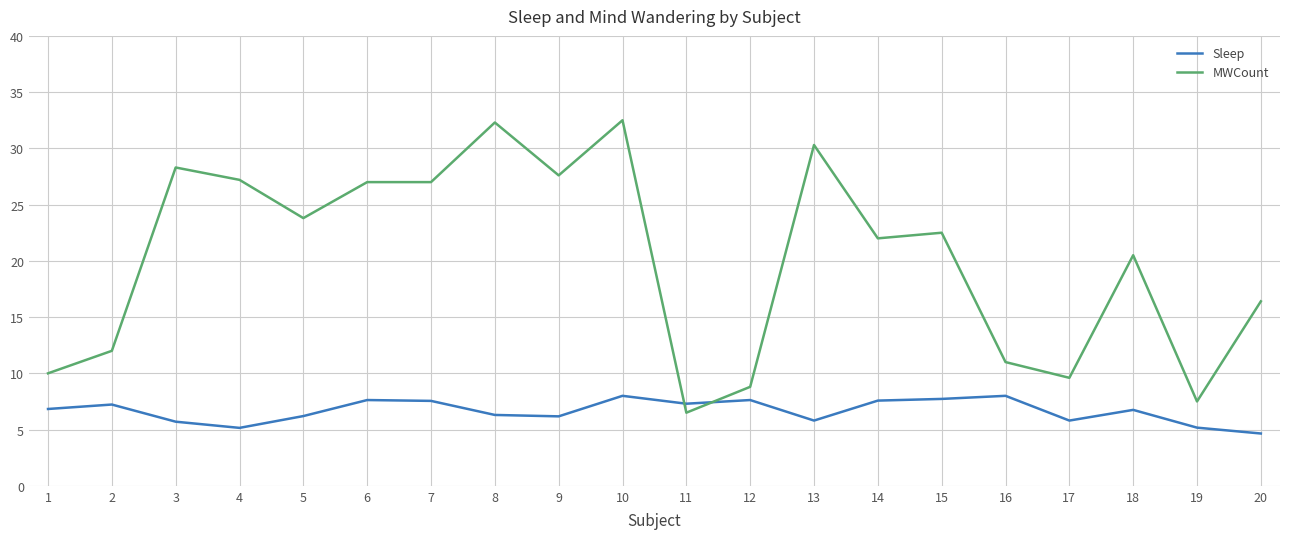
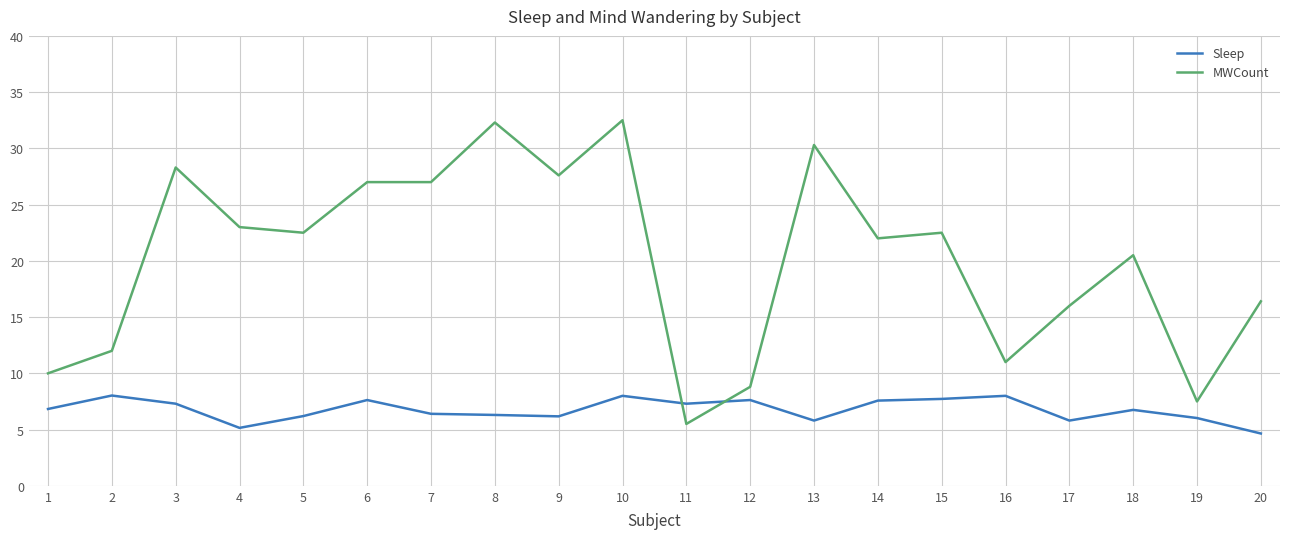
  {
    "Sleep": {
      "1": 6.8,
-     "2": 7.2,
-     "3": 5.7,
+     "2": 8.0,
+     "3": 7.3,
      "4": 5.2,
      "5": 6.2,
      "6": 7.6,
-     "7": 7.6,
+     "7": 6.4,
      "8": 6.3,
      "9": 6.2,
      "10": 8.0,
      "11": 7.3,
      "12": 7.6,
      "13": 5.8,
      "14": 7.6,
      "15": 7.7,
      "16": 8.0,
      "17": 5.8,
      "18": 6.8,
-     "19": 5.2,
+     "19": 6.0,
      "20": 4.7
    },
    "MWCount": {
      "1": 10.0,
      "2": 12.0,
      "3": 28.3,
-     "4": 27.2,
-     "5": 23.8,
+     "4": 23.0,
+     "5": 22.5,
      "6": 27.0,
      "7": 27.0,
      "8": 32.3,
      "9": 27.6,
      "10": 32.5,
-     "11": 6.5,
+     "11": 5.5,
      "12": 8.8,
      "13": 30.3,
      "14": 22.0,
      "15": 22.5,
      "16": 11.0,
-     "17": 9.6,
+     "17": 16.0,
      "18": 20.5,
      "19": 7.5,
      "20": 16.4
    }
  }
